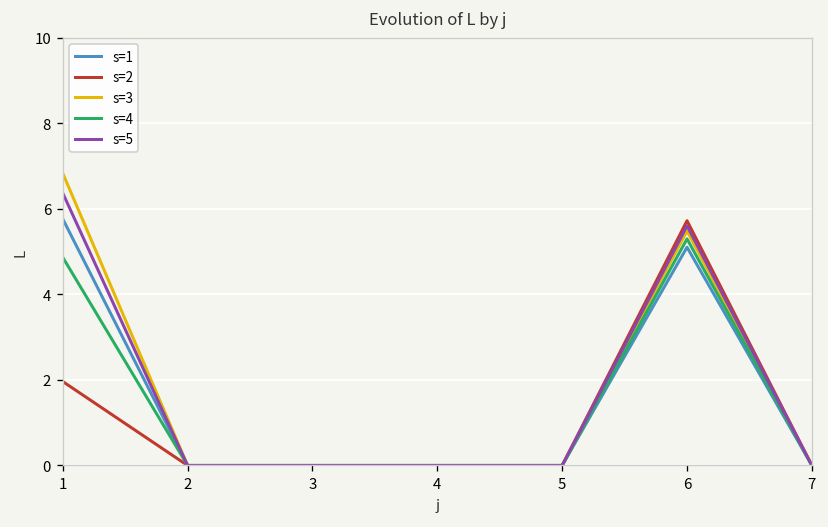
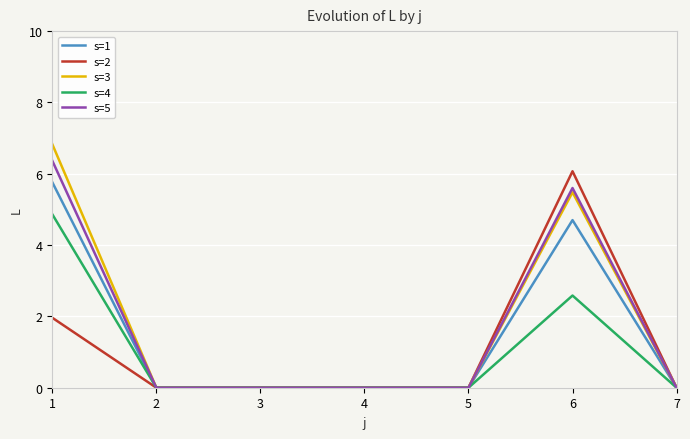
  {
    "s=1": {
      "1": 5.8,
-     "6": 5.1
+     "6": 4.7
    },
    "s=2": {
      "1": 2.0,
-     "6": 5.7
+     "6": 6.1
    },
    "s=3": {
      "1": 6.8,
      "6": 5.5
    },
    "s=4": {
      "1": 4.9,
-     "6": 5.3
+     "6": 2.6
    },
    "s=5": {
      "1": 6.4,
      "6": 5.6
    }
  }
